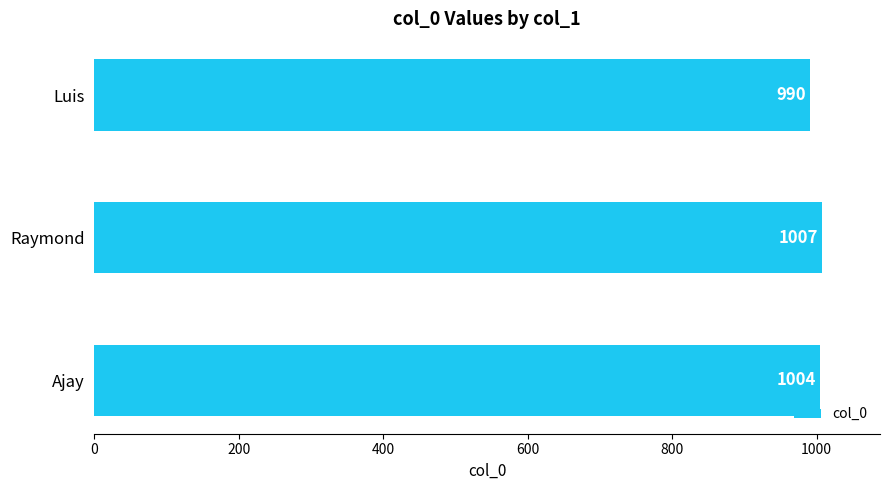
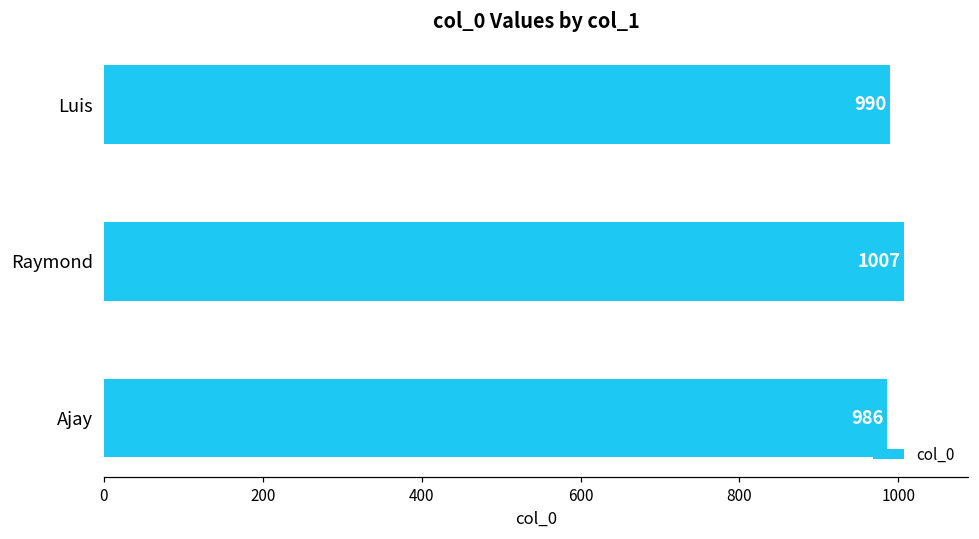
  {
    "Luis": 990,
    "Raymond": 1007,
-   "Ajay": 1004
+   "Ajay": 986
  }
